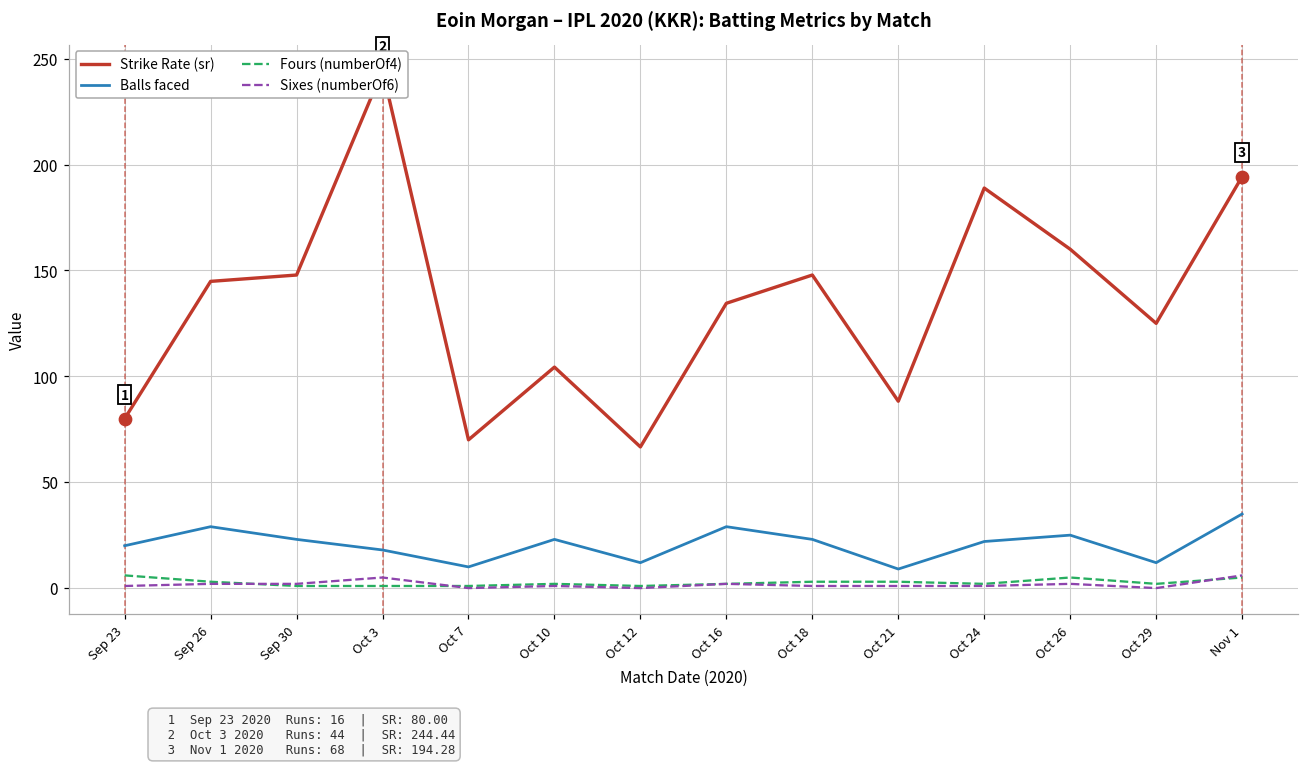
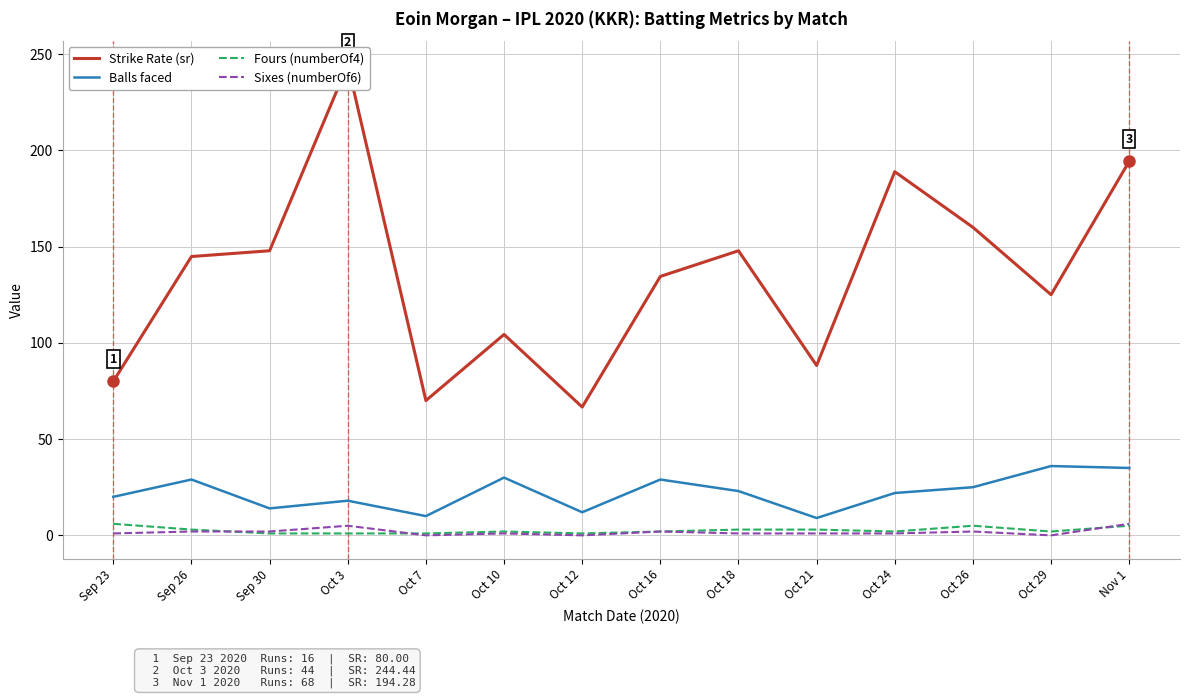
  {
    "Balls faced": {
      "Sep 23": 20,
      "Sep 26": 29,
-     "Sep 30": 23,
+     "Sep 30": 14,
      "Oct 3": 18,
      "Oct 7": 10,
-     "Oct 10": 23,
+     "Oct 10": 30,
      "Oct 12": 12,
      "Oct 16": 29,
      "Oct 18": 23,
      "Oct 21": 9,
      "Oct 24": 22,
      "Oct 26": 25,
-     "Oct 29": 12,
+     "Oct 29": 36,
      "Nov 1": 35
    },
    "Fours (numberOf4)": {
      "Sep 23": 6,
      "Oct 3": 1,
      "Oct 18": 3,
      "Oct 21": 3,
      "Oct 26": 5,
      "Oct 29": 2
    },
    "Sixes (numberOf6)": {
      "Sep 23": 1,
      "Oct 3": 5,
      "Oct 18": 1,
      "Oct 21": 1,
      "Oct 26": 2,
      "Oct 29": 0
    }
  }
